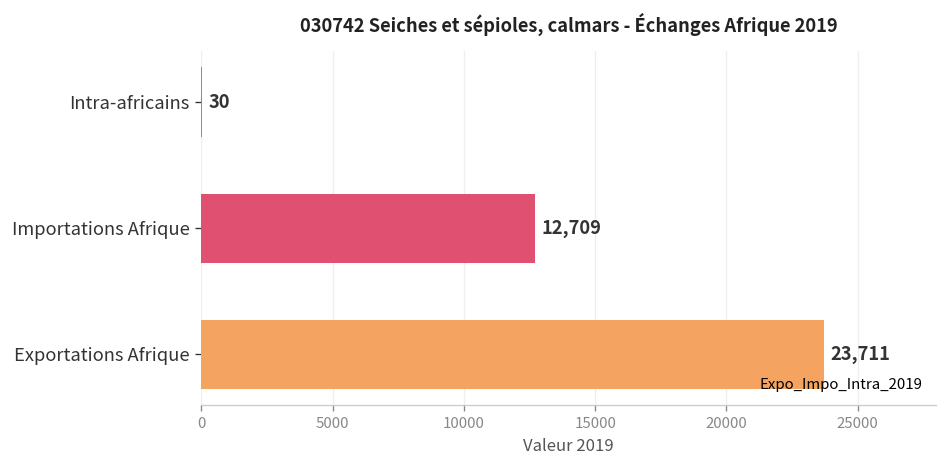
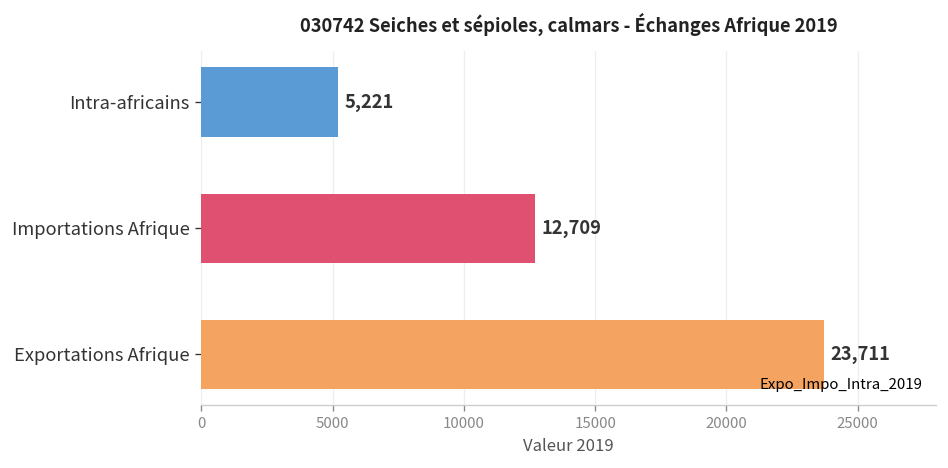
  {
-   "Intra-africains": "30",
+   "Intra-africains": "5,221",
    "Importations Afrique": "12,709",
    "Exportations Afrique": "23,711"
  }
